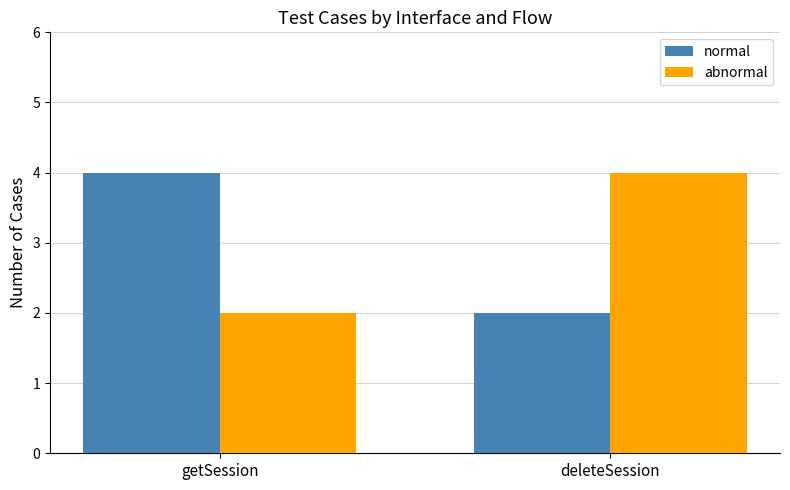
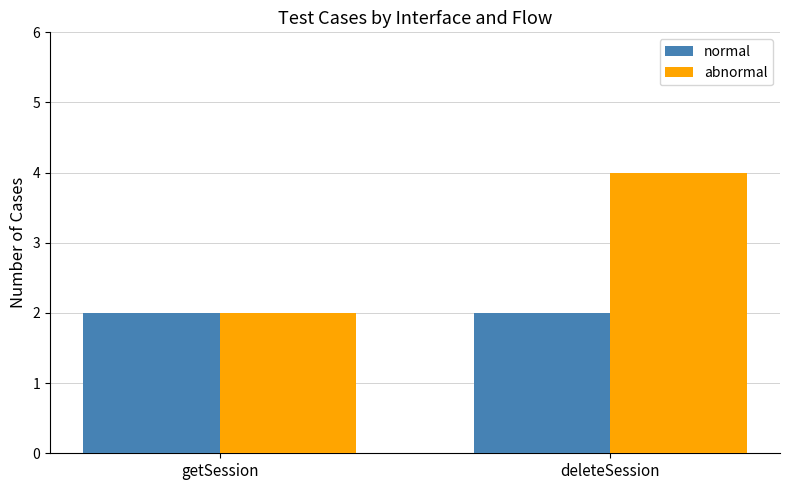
  {
    "normal": {
-     "getSession": 4,
+     "getSession": 2,
      "deleteSession": 2
    },
    "abnormal": {
      "getSession": 2,
      "deleteSession": 4
    }
  }
